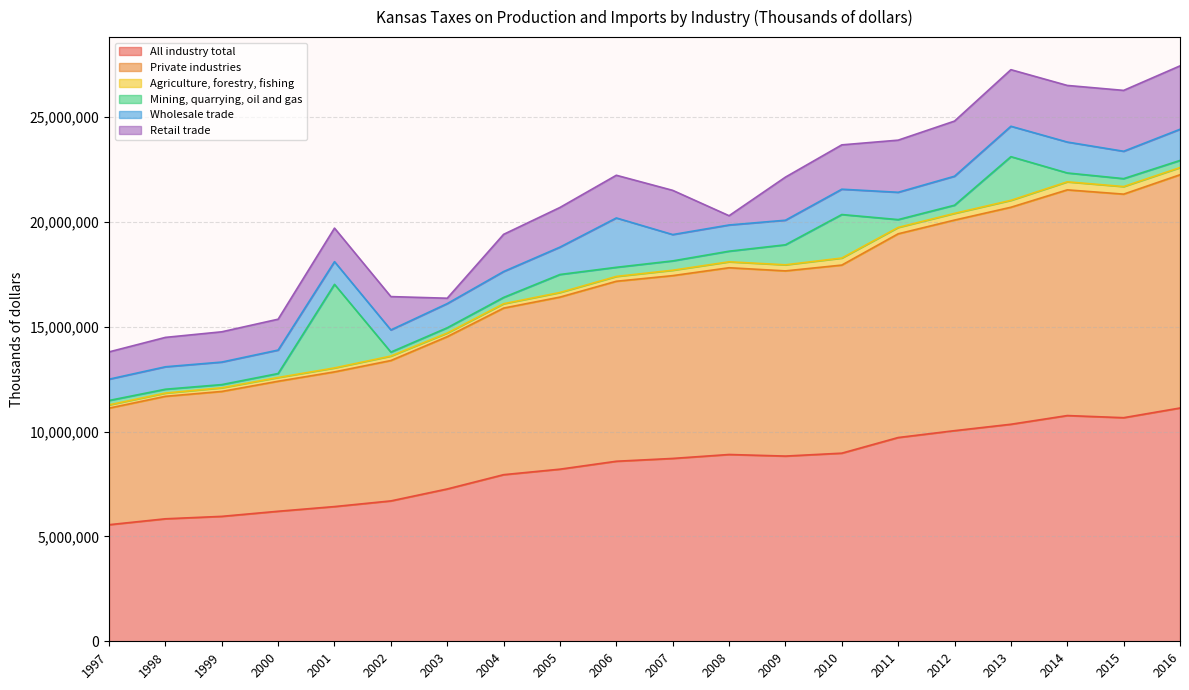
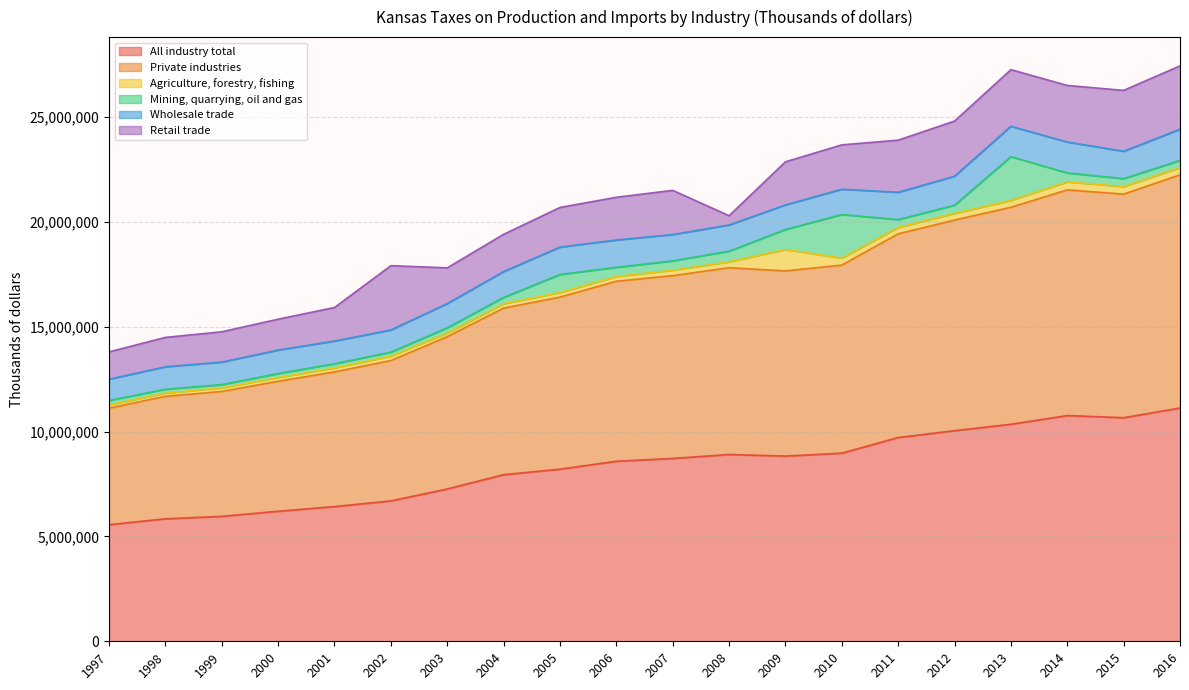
  {
    "Agriculture, forestry, fishing": {
      "1997": "200,000",
      "1998": "200,000",
      "1999": "200,000",
      "2000": "200,000",
      "2001": "200,000",
      "2002": "200,000",
      "2003": "200,000",
      "2004": "200,000",
      "2005": "200,000",
      "2006": "200,000",
      "2007": "300,000",
      "2008": "300,000",
-     "2009": "300,000",
+     "2009": "1,000,000",
      "2010": "300,000",
      "2011": "300,000",
      "2012": "300,000",
      "2013": "300,000",
      "2014": "400,000",
      "2015": "400,000",
      "2016": "300,000"
    },
    "Mining, quarrying, oil and gas": {
      "1997": "200,000",
      "1998": "200,000",
      "1999": "200,000",
      "2000": "200,000",
-     "2001": "4,000,000",
+     "2001": "200,000",
      "2002": "200,000",
      "2003": "300,000",
      "2004": "300,000",
      "2005": "900,000",
      "2006": "400,000",
      "2007": "400,000",
      "2008": "500,000",
      "2009": "1,000,000",
      "2010": "2,100,000",
      "2011": "400,000",
      "2012": "400,000",
      "2013": "2,100,000",
      "2014": "400,000",
      "2015": "400,000",
      "2016": "300,000"
    },
    "Wholesale trade": {
      "1997": "1,000,000",
      "1998": "1,100,000",
      "1999": "1,100,000",
      "2000": "1,100,000",
      "2001": "1,100,000",
      "2002": "1,100,000",
      "2003": "1,200,000",
      "2004": "1,200,000",
      "2005": "1,300,000",
-     "2006": "2,400,000",
+     "2006": "1,300,000",
      "2007": "1,300,000",
      "2008": "1,300,000",
      "2009": "1,200,000",
      "2010": "1,200,000",
      "2011": "1,300,000",
      "2012": "1,400,000",
      "2013": "1,500,000",
      "2014": "1,500,000",
      "2015": "1,300,000",
      "2016": "1,500,000"
    },
    "Retail trade": {
      "1997": "1,300,000",
      "1998": "1,400,000",
      "1999": "1,400,000",
      "2000": "1,500,000",
      "2001": "1,600,000",
-     "2002": "1,600,000",
-     "2003": "300,000",
+     "2002": "3,100,000",
+     "2003": "1,700,000",
      "2004": "1,800,000",
      "2005": "1,900,000",
      "2006": "2,000,000",
      "2007": "2,100,000",
      "2008": "400,000",
      "2009": "2,100,000",
      "2010": "2,100,000",
      "2011": "2,500,000",
      "2012": "2,600,000",
      "2013": "2,700,000",
      "2014": "2,700,000",
      "2015": "2,900,000",
      "2016": "3,000,000"
    }
  }
